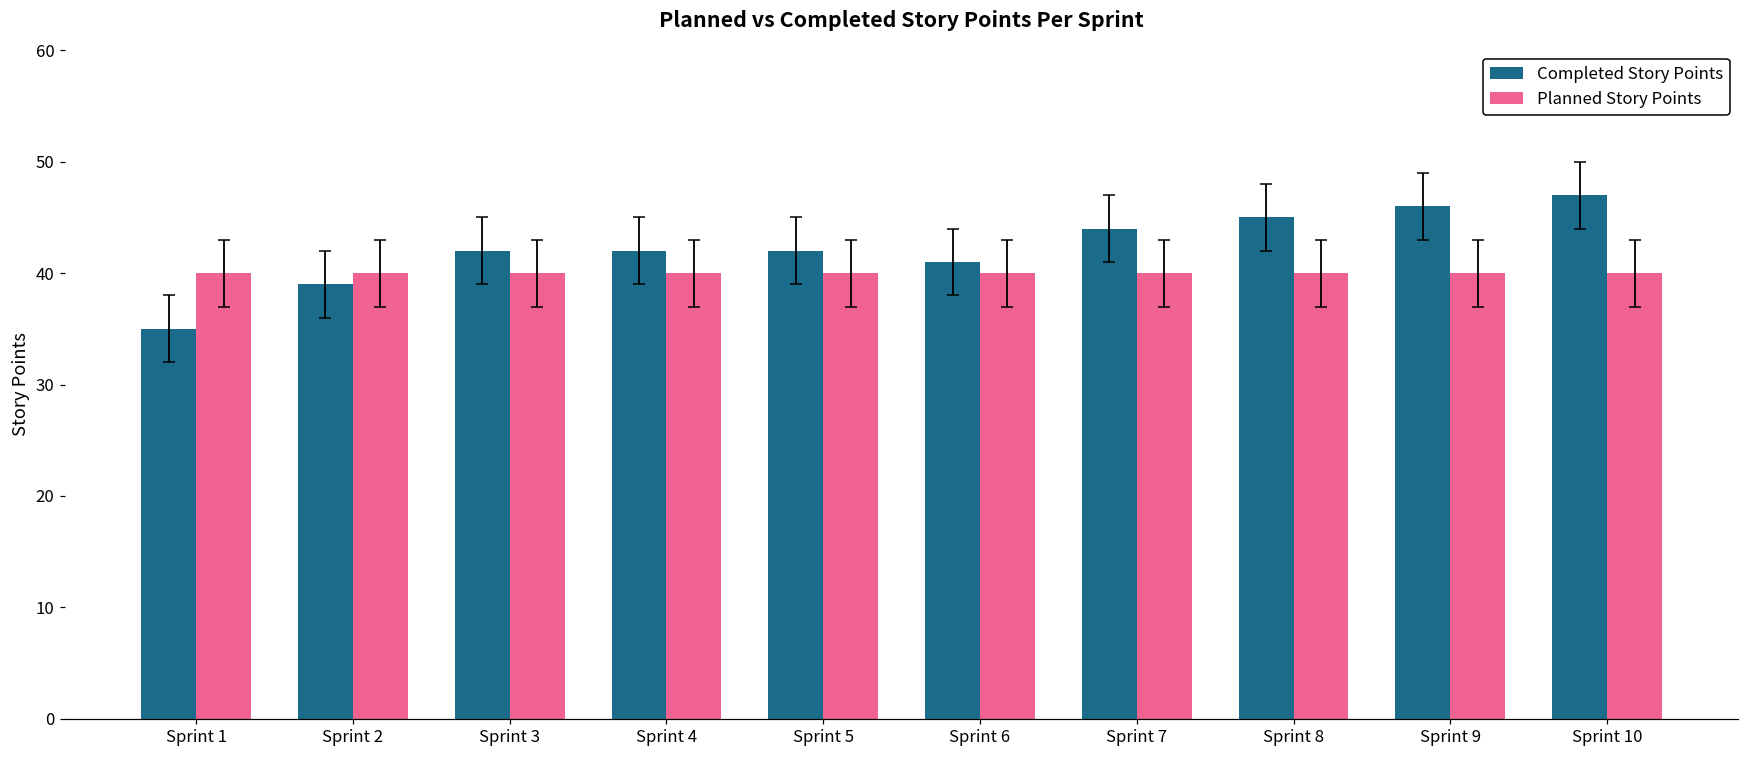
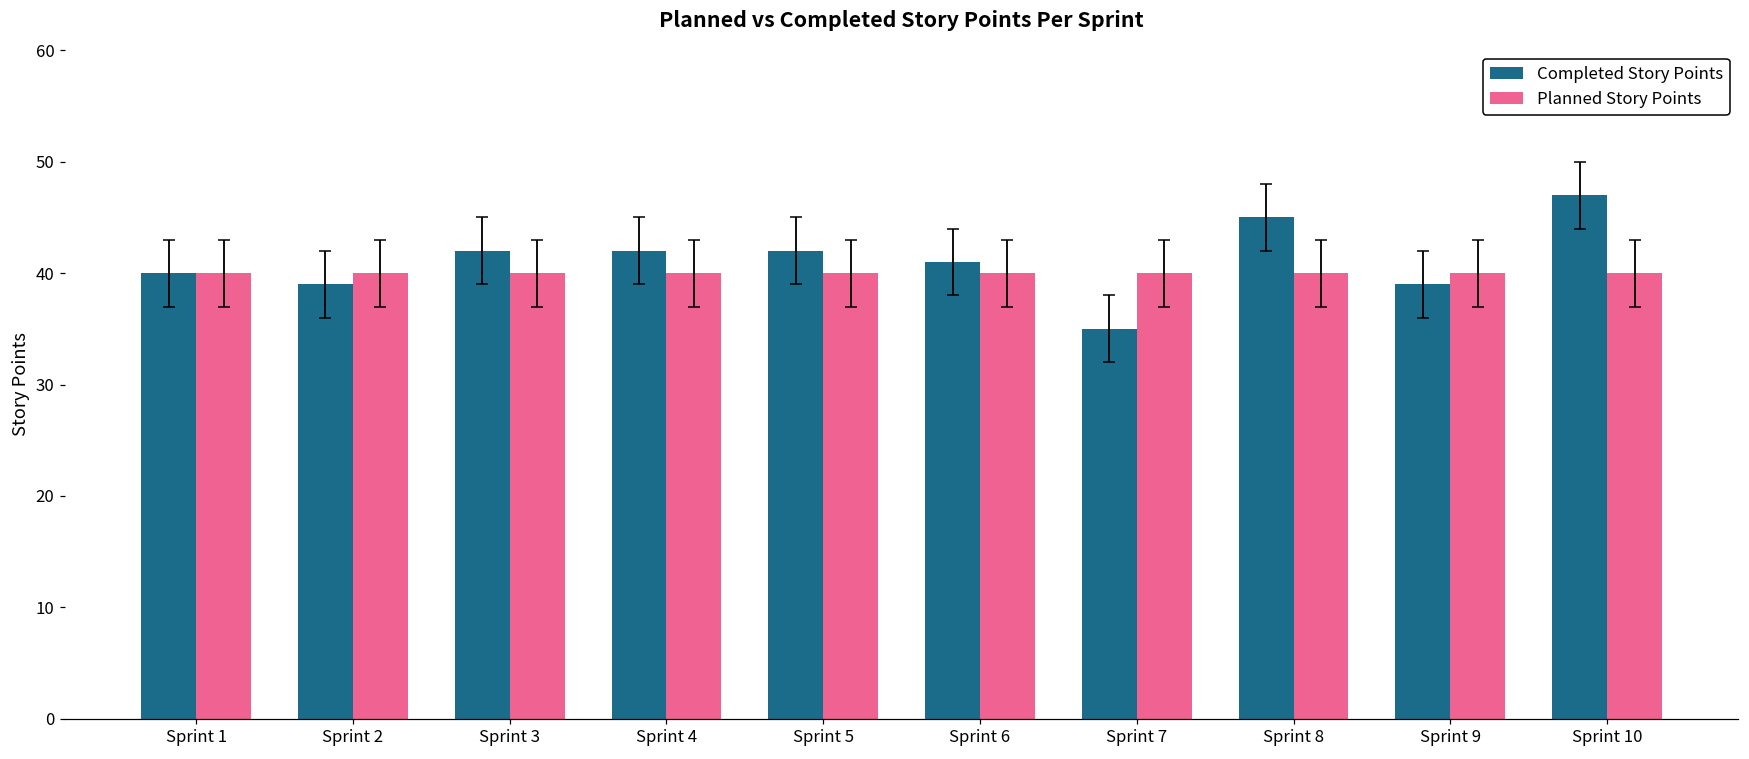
  {
    "Completed Story Points": {
-     "Sprint 1": 35,
+     "Sprint 1": 40,
      "Sprint 2": 39,
      "Sprint 3": 42,
      "Sprint 4": 42,
      "Sprint 5": 42,
      "Sprint 6": 41,
-     "Sprint 7": 44,
+     "Sprint 7": 35,
      "Sprint 8": 45,
-     "Sprint 9": 46,
+     "Sprint 9": 39,
      "Sprint 10": 47
    },
    "Planned Story Points": {
      "Sprint 1": 40,
      "Sprint 2": 40,
      "Sprint 3": 40,
      "Sprint 4": 40,
      "Sprint 5": 40,
      "Sprint 6": 40,
      "Sprint 7": 40,
      "Sprint 8": 40,
      "Sprint 9": 40,
      "Sprint 10": 40
    }
  }
